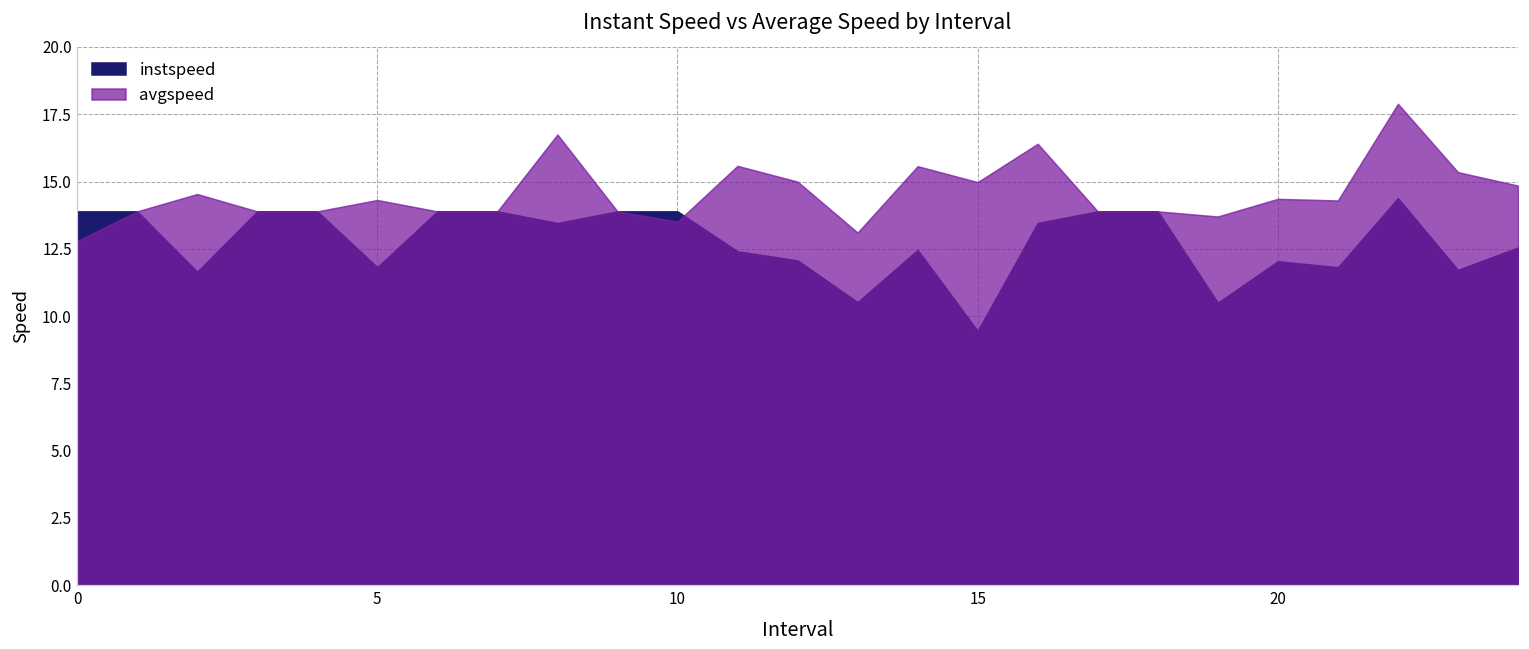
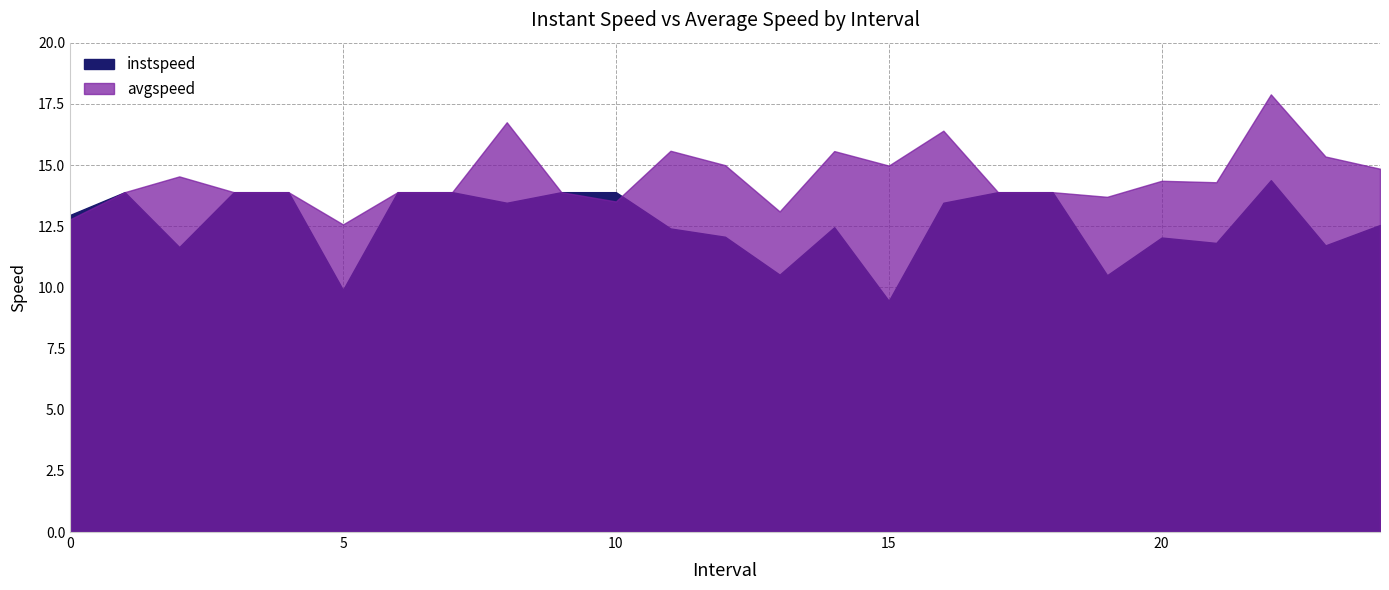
  {
    "instspeed": {
-     "0": 13.9,
-     "5": 11.8,
+     "0": 13.0,
+     "5": 9.9,
      "10": 13.9,
      "15": 9.4,
      "20": 12.0
    },
    "avgspeed": {
      "0": 12.8,
-     "5": 14.3,
+     "5": 12.6,
      "10": 13.5,
      "15": 15.0,
      "20": 14.4
    }
  }
